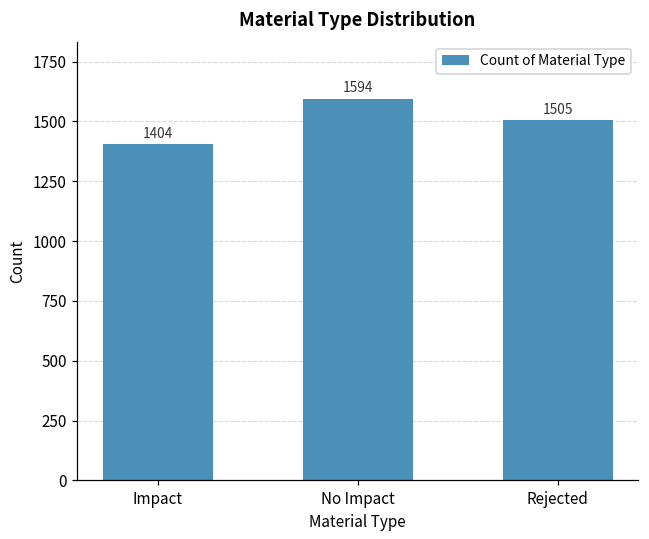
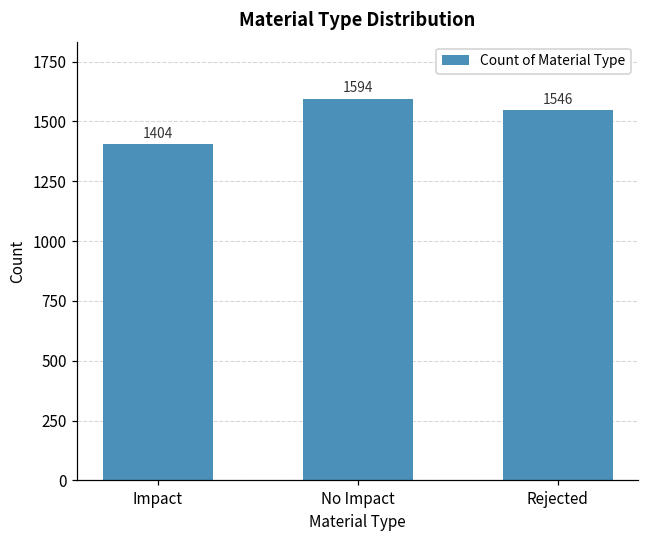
  {
    "Impact": 1404,
    "No Impact": 1594,
-   "Rejected": 1505
+   "Rejected": 1546
  }
